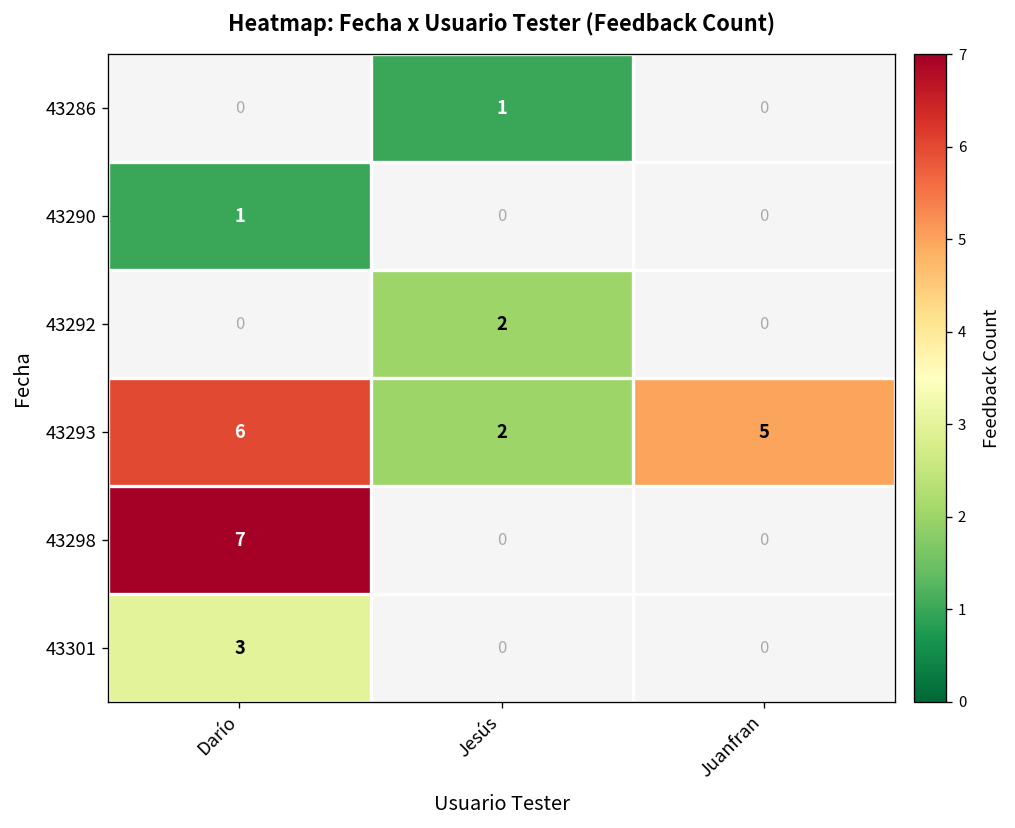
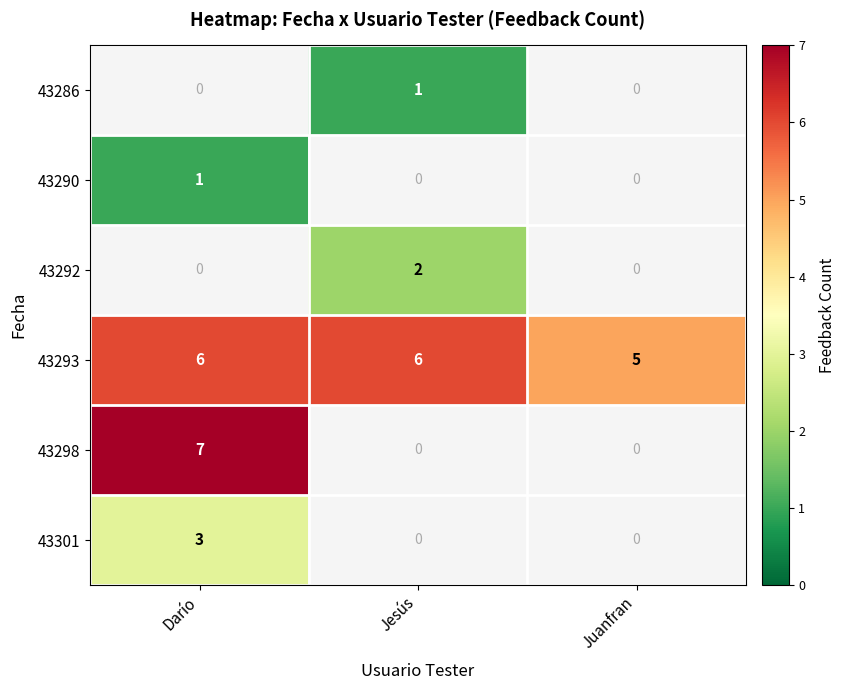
  {
    "43286": {
      "Jesús": 1
    },
    "43290": {
      "Darío": 1
    },
    "43292": {
      "Jesús": 2
    },
    "43293": {
      "Darío": 6,
-     "Jesús": 2,
+     "Jesús": 6,
      "Juanfran": 5
    },
    "43298": {
      "Darío": 7
    },
    "43301": {
      "Darío": 3
    }
  }
